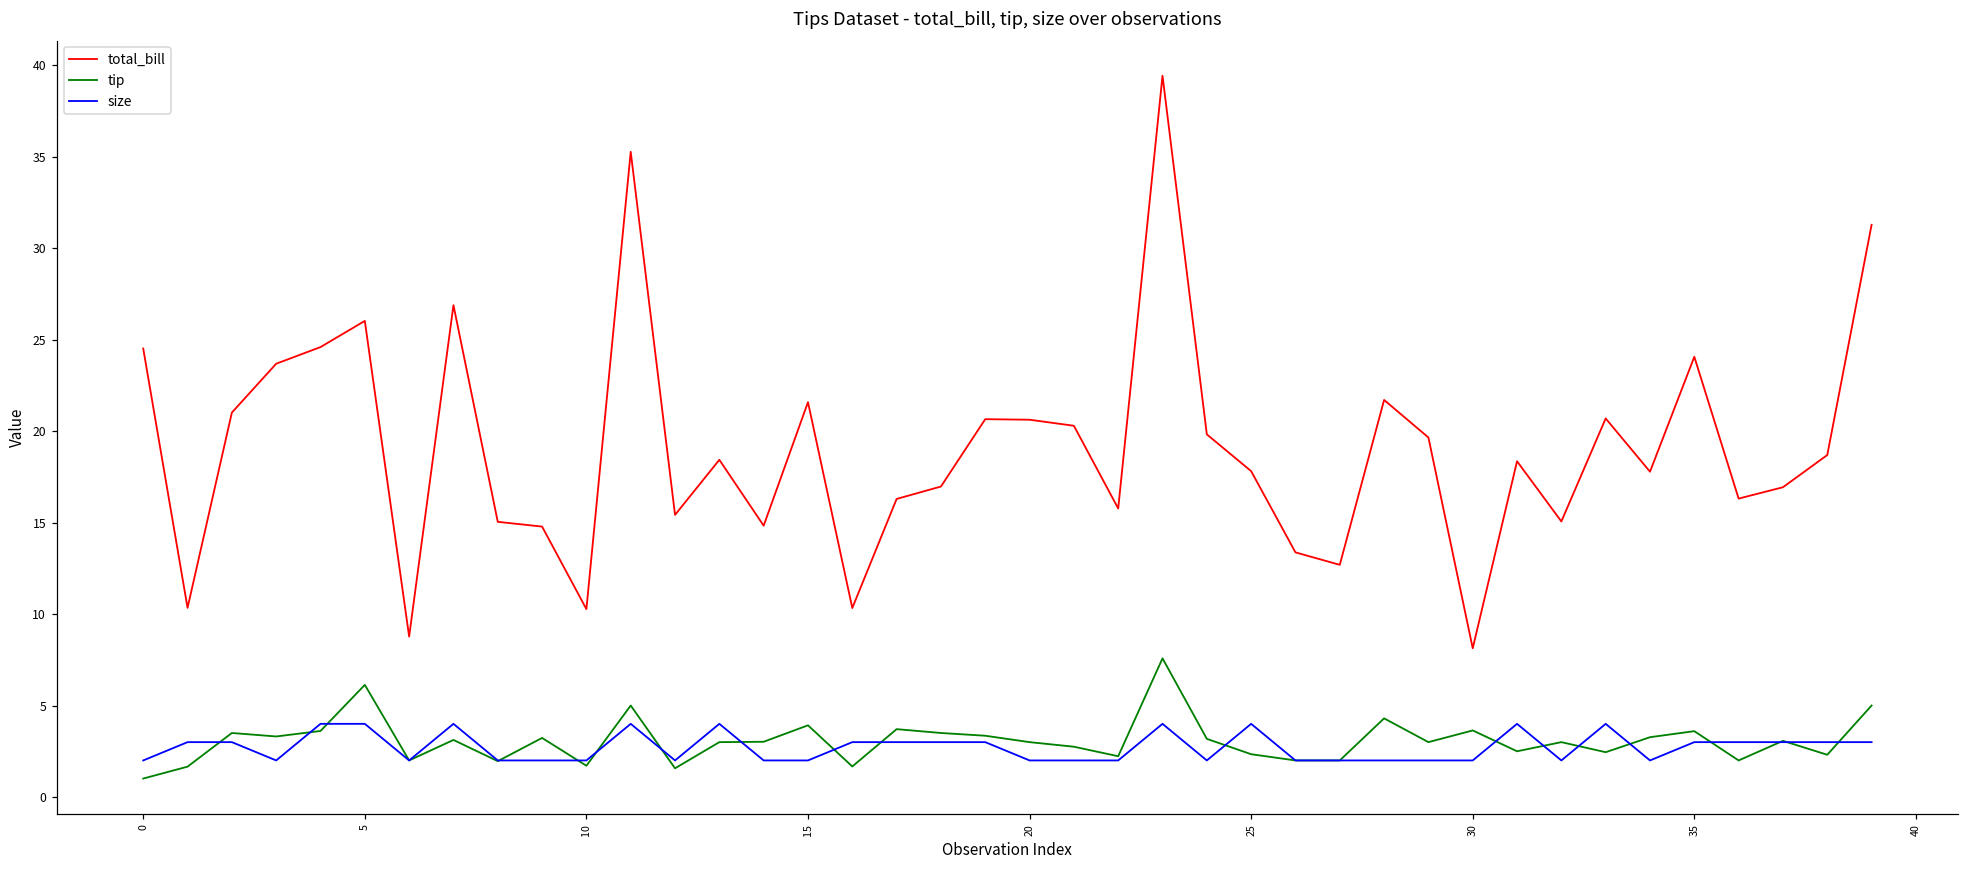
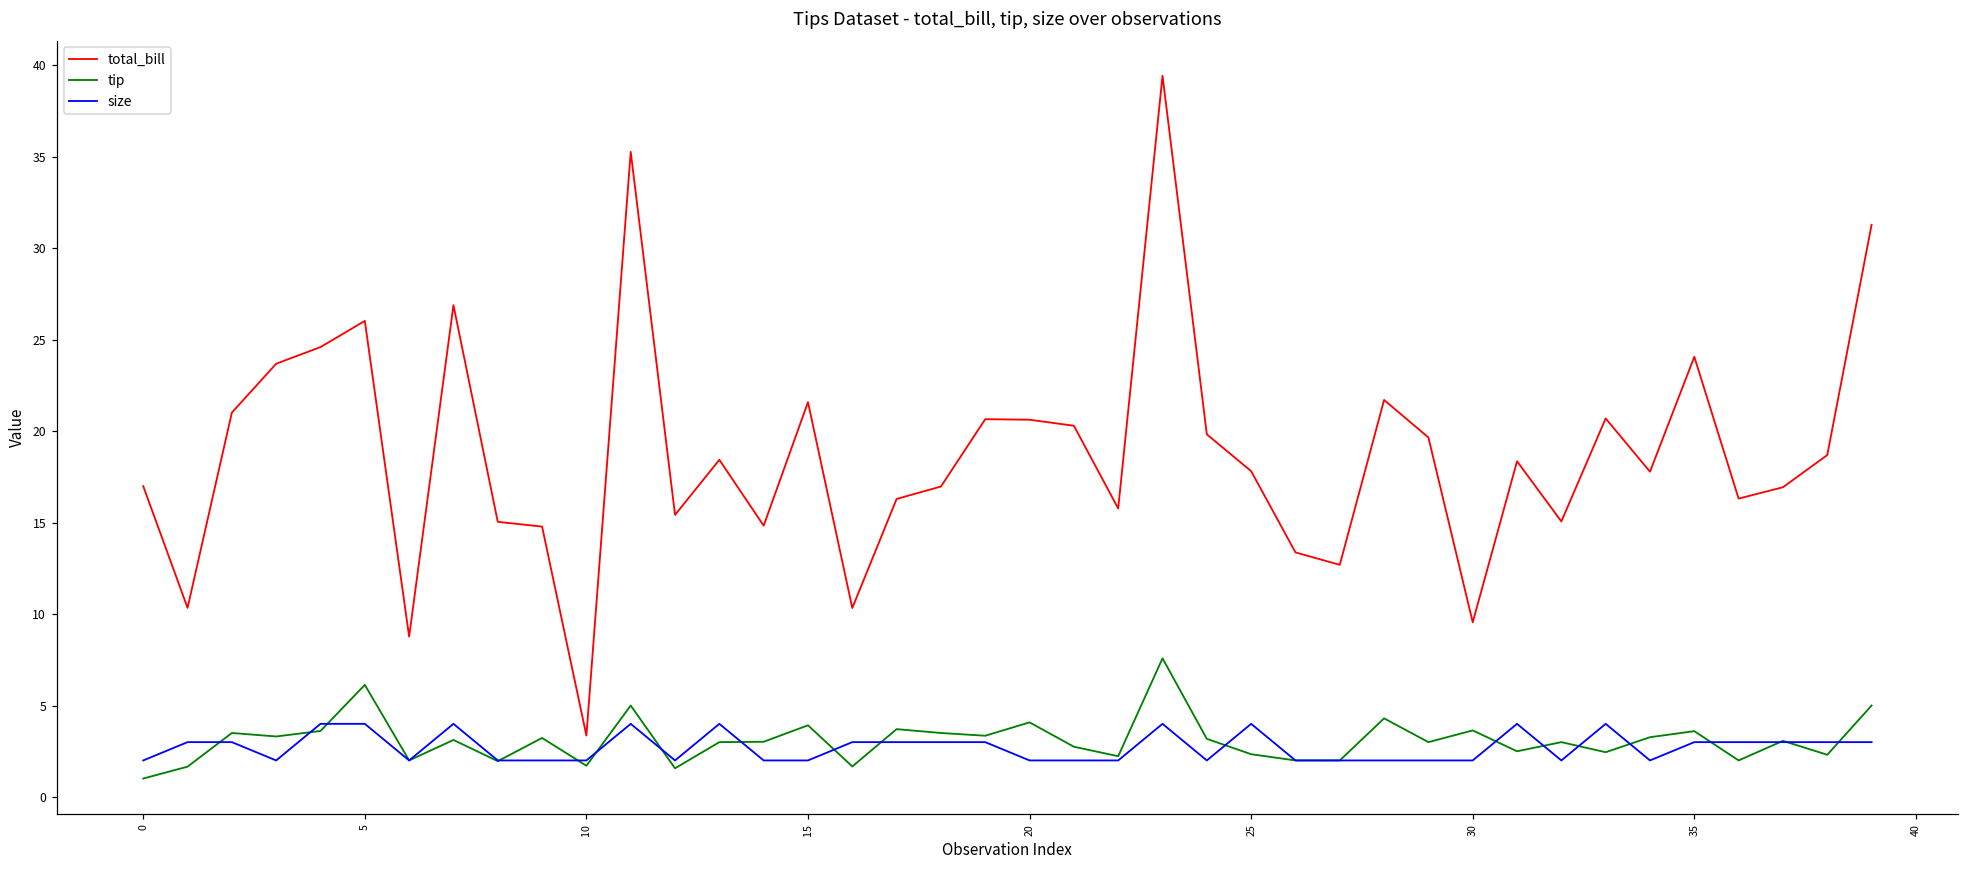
  {
    "total_bill": {
-     "0": 24.5,
+     "0": 17.0,
      "5": 26.0,
-     "10": 10.3,
+     "10": 3.4,
      "15": 21.6,
      "20": 20.6,
      "25": 17.8,
-     "30": 8.1,
+     "30": 9.6,
      "35": 24.1
    },
    "tip": {
      "0": 1.0,
      "5": 6.1,
      "10": 1.7,
      "15": 3.9,
-     "20": 3.0,
+     "20": 4.1,
      "25": 2.3,
      "30": 3.6,
      "35": 3.6
    },
    "size": {
      "0": 2.0,
      "5": 4.0,
      "10": 2.0,
      "15": 2.0,
      "20": 2.0,
      "25": 4.0,
      "30": 2.0,
      "35": 3.0
    }
  }
